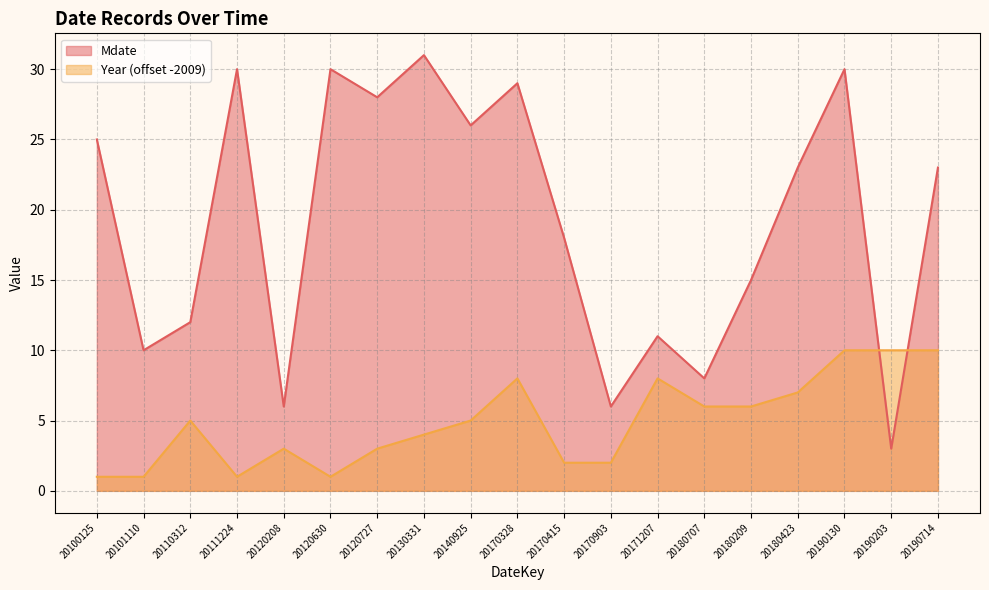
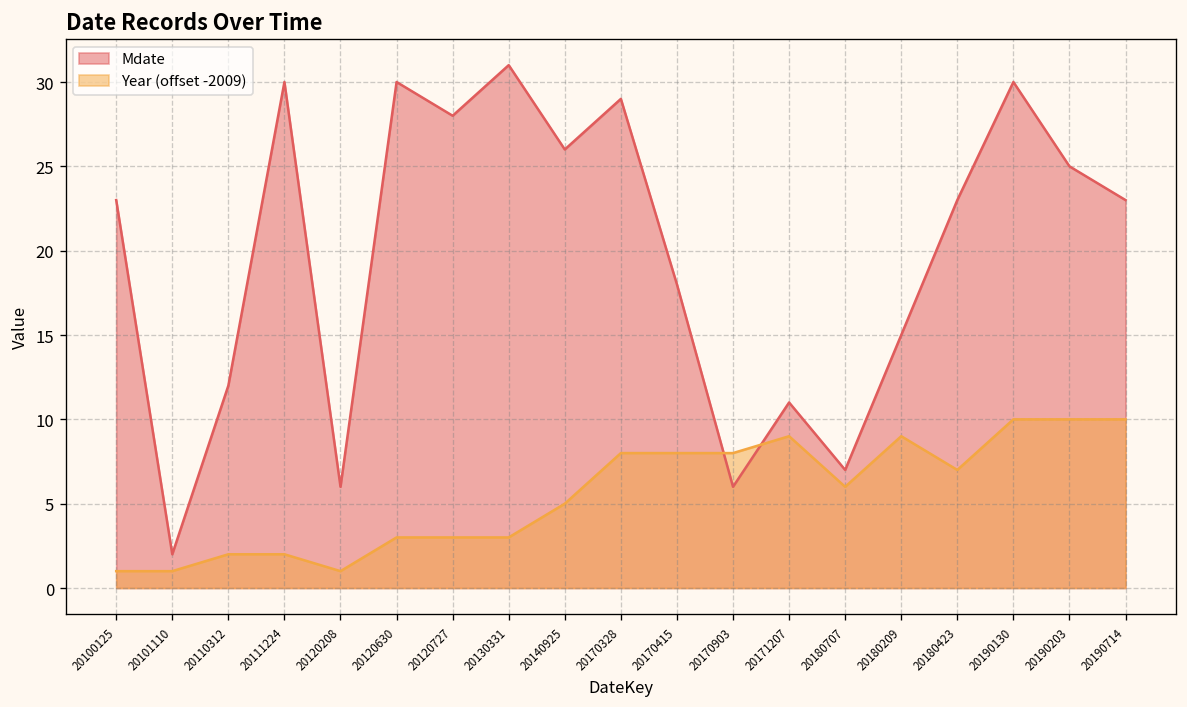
  {
    "Mdate": {
-     "20100125": 25,
-     "20101110": 10,
+     "20100125": 23,
+     "20101110": 2,
      "20110312": 12,
      "20111224": 30,
      "20120208": 6,
      "20120630": 30,
      "20120727": 28,
      "20130331": 31,
      "20140925": 26,
      "20170328": 29,
      "20170415": 18,
      "20170903": 6,
      "20171207": 11,
-     "20180707": 8,
+     "20180707": 7,
      "20180209": 15,
      "20180423": 23,
      "20190130": 30,
-     "20190203": 3,
+     "20190203": 25,
      "20190714": 23
    },
    "Year (offset -2009)": {
      "20100125": 1.0,
      "20101110": 1.0,
-     "20110312": 5.0,
-     "20111224": 1.0,
-     "20120208": 3.0,
-     "20120630": 1.0,
+     "20110312": 2.0,
+     "20111224": 2.0,
+     "20120208": 1.0,
+     "20120630": 3.0,
      "20120727": 3.0,
-     "20130331": 4.0,
+     "20130331": 3.0,
      "20140925": 5.0,
      "20170328": 8.0,
-     "20170415": 2.0,
-     "20170903": 2.0,
-     "20171207": 8.0,
+     "20170415": 8.0,
+     "20170903": 8.0,
+     "20171207": 9.0,
      "20180707": 6.0,
-     "20180209": 6.0,
+     "20180209": 9.0,
      "20180423": 7.0,
      "20190130": 10.0,
      "20190203": 10.0,
      "20190714": 10.0
    }
  }
